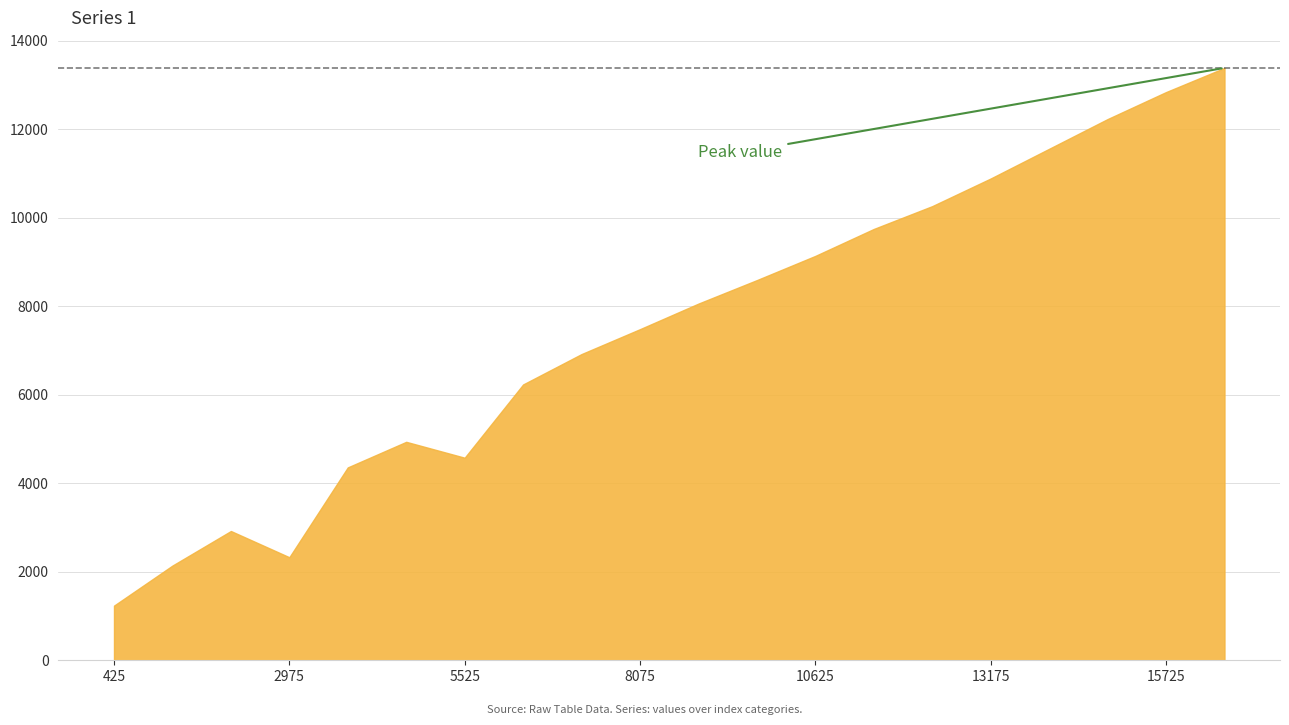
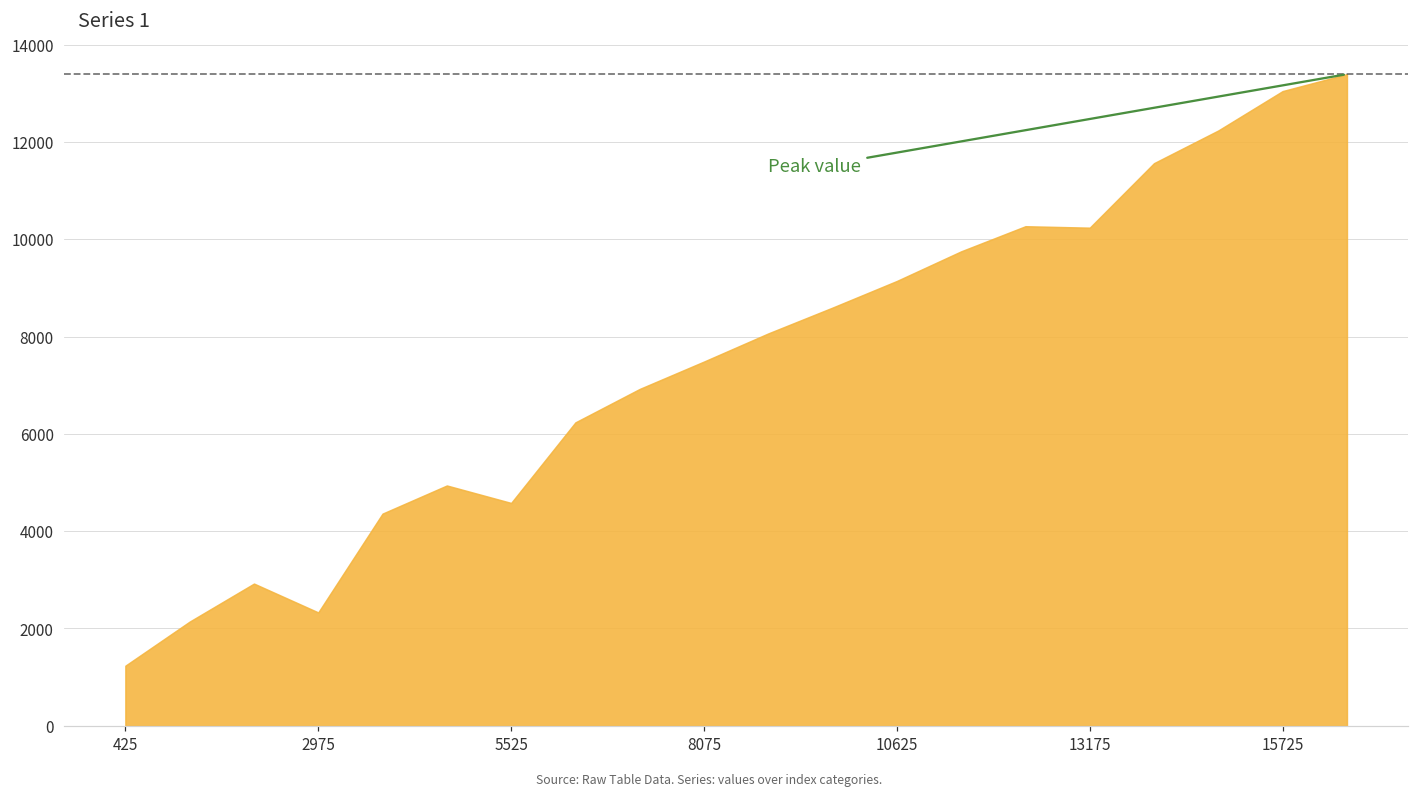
  {
    "425": 1200,
    "2975": 2300,
    "5525": 4600,
    "8075": 7500,
    "10625": 9100,
-   "13175": 10900,
-   "15725": 12800
+   "13175": 10200,
+   "15725": 13000
  }
